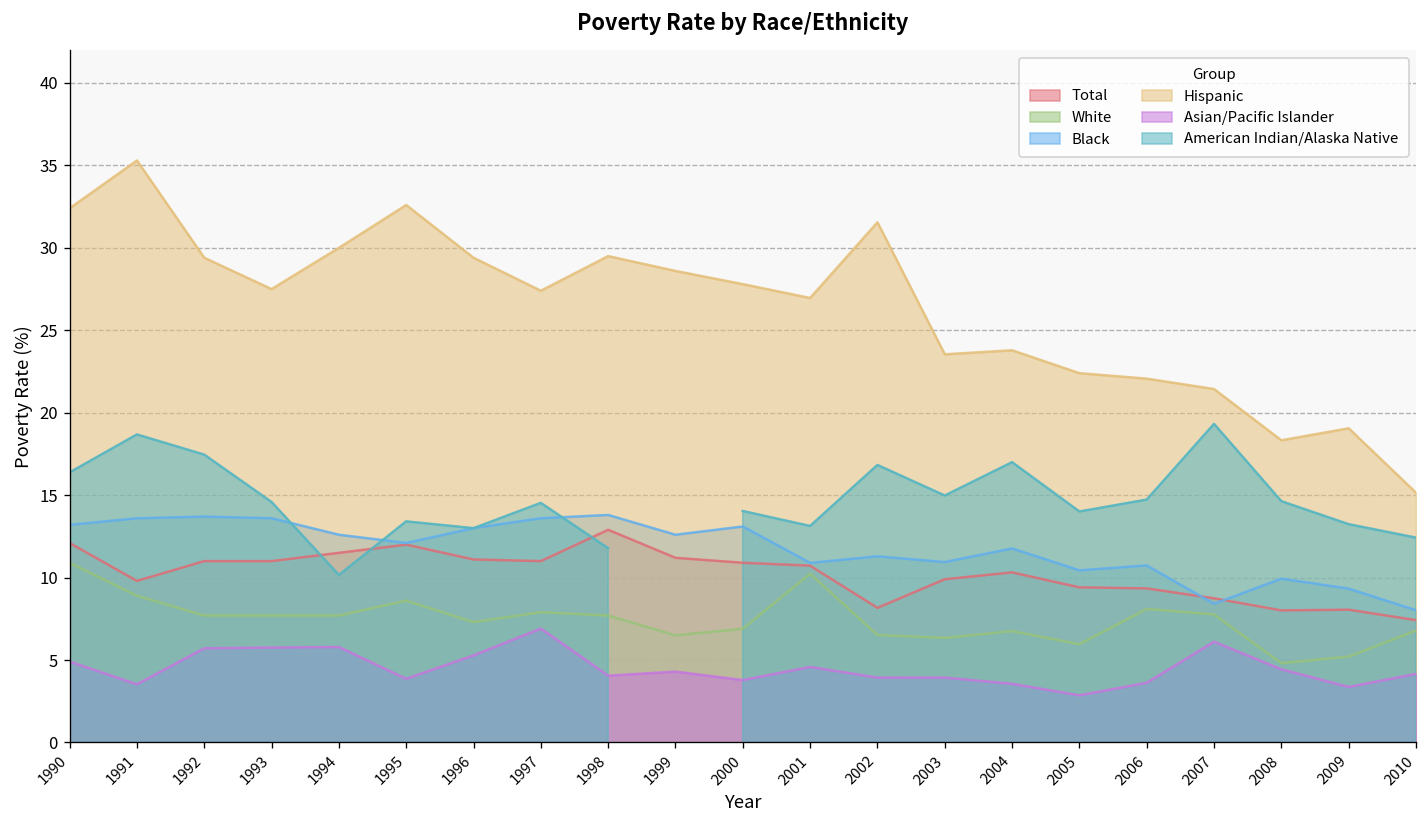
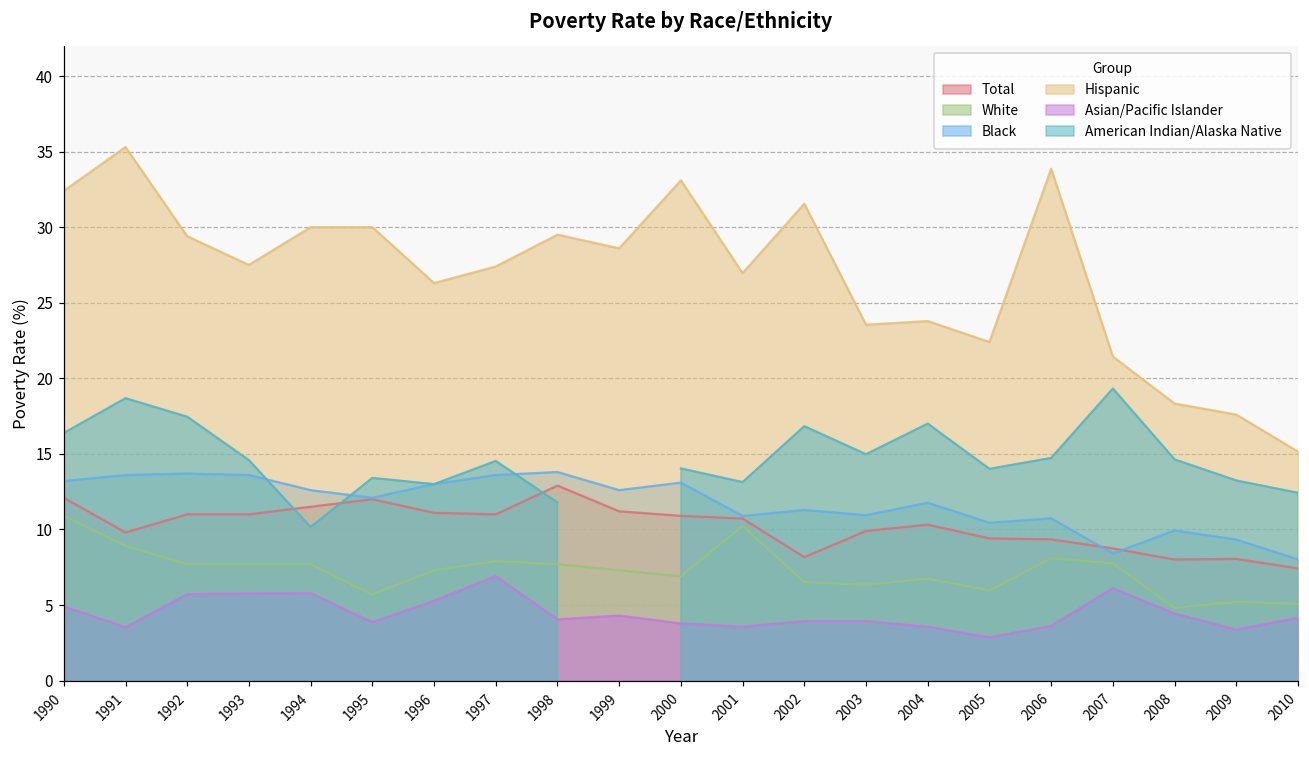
  {
    "Total": {
      "1990": 12.1,
      "1991": 9.8,
      "1992": 11.0,
      "1993": 11.0,
      "1994": 11.5,
      "1996": 11.1,
      "1997": 11.0,
      "1998": 12.9,
      "1999": 11.2,
      "2000": 10.9,
      "2002": 8.2,
      "2003": 9.9,
      "2004": 10.3,
      "2005": 9.4,
      "2006": 9.3,
      "2007": 8.7,
      "2008": 8.0,
      "2009": 8.1,
      "2010": 7.4
    },
    "White": {
      "1990": 10.9,
      "1991": 8.9,
      "1992": 7.7,
      "1993": 7.7,
      "1994": 7.7,
-     "1995": 8.6,
+     "1995": 5.7,
      "1996": 7.3,
      "1997": 7.9,
      "1998": 7.7,
-     "1999": 6.5,
+     "1999": 7.3,
      "2000": 6.9,
      "2001": 10.2,
      "2002": 6.5,
      "2003": 6.3,
      "2004": 6.8,
      "2005": 6.0,
      "2006": 8.1,
      "2007": 7.8,
      "2008": 4.8,
      "2009": 5.2,
-     "2010": 6.8
+     "2010": 5.1
    },
    "Hispanic": {
      "1990": 32.4,
      "1991": 35.3,
      "1992": 29.4,
      "1993": 27.5,
      "1994": 30.0,
-     "1995": 32.6,
-     "1996": 29.4,
+     "1995": 30.0,
+     "1996": 26.3,
      "1997": 27.4,
      "1998": 29.5,
      "1999": 28.6,
-     "2000": 27.8,
+     "2000": 33.1,
      "2001": 27.0,
      "2002": 31.6,
      "2003": 23.5,
      "2004": 23.8,
      "2005": 22.4,
-     "2006": 22.1,
+     "2006": 33.9,
      "2007": 21.4,
      "2008": 18.3,
-     "2009": 19.1,
+     "2009": 17.6,
      "2010": 15.1
    },
    "Asian/Pacific Islander": {
      "1990": 4.9,
      "1991": 3.5,
      "1992": 5.7,
      "1993": 5.8,
      "1994": 5.8,
      "1995": 3.9,
      "1996": 5.3,
      "1997": 6.9,
      "1998": 4.1,
      "1999": 4.3,
      "2000": 3.8,
-     "2001": 4.6,
+     "2001": 3.6,
      "2002": 3.9,
      "2003": 3.9,
      "2004": 3.6,
      "2005": 2.9,
      "2006": 3.6,
      "2007": 6.1,
      "2008": 4.4,
      "2009": 3.4,
      "2010": 4.2
    }
  }
